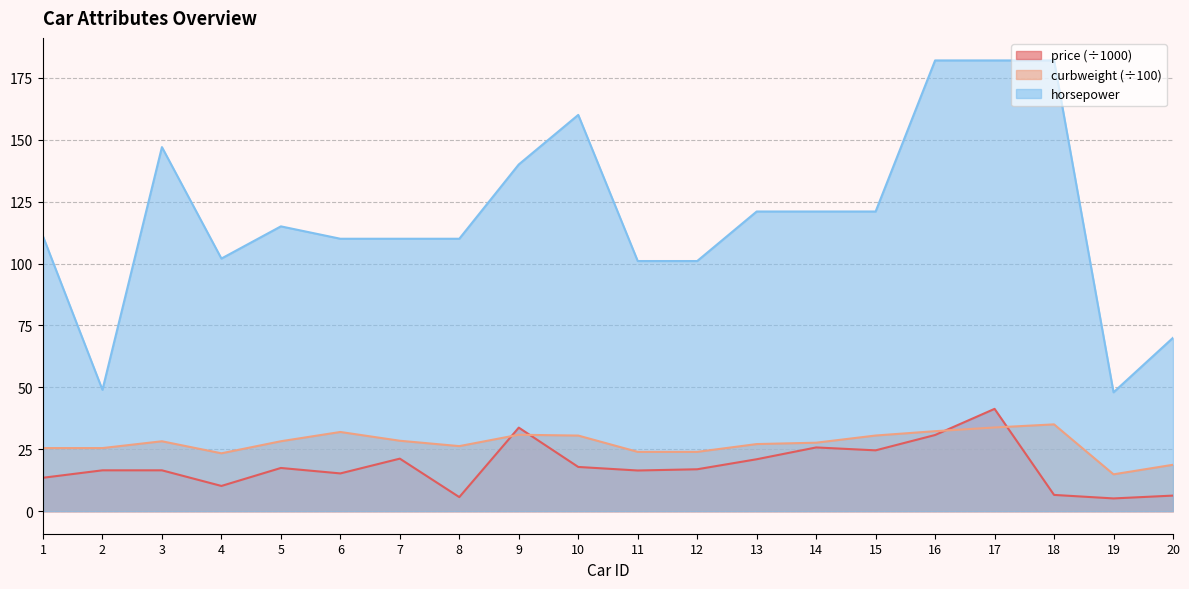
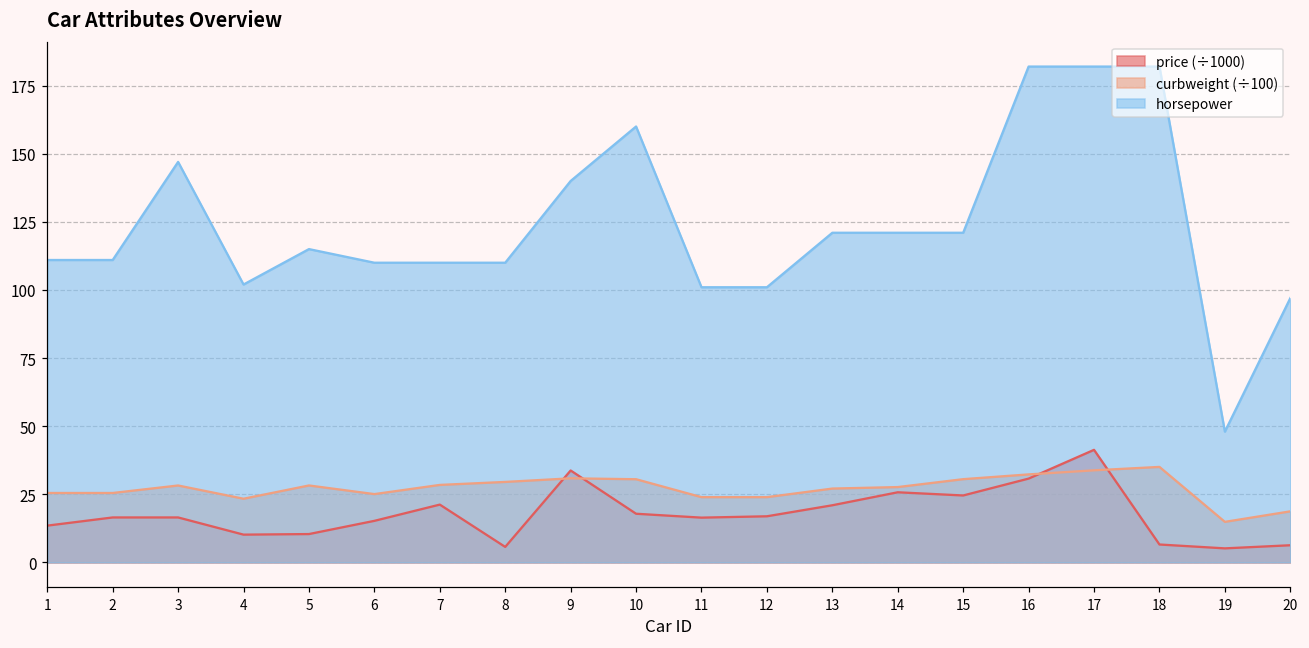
  {
    "price (÷1000)": {
      "1": 13,
      "2": 17,
      "3": 17,
      "4": 10,
-     "5": 17,
+     "5": 10,
      "6": 15,
      "7": 21,
      "8": 6,
      "9": 34,
      "10": 18,
      "11": 16,
      "12": 17,
      "13": 21,
      "14": 26,
      "15": 25,
      "16": 31,
      "17": 41,
      "18": 7,
      "19": 5,
      "20": 6
    },
    "curbweight (÷100)": {
      "1": 25,
      "2": 25,
      "3": 28,
      "4": 23,
      "5": 28,
-     "6": 32,
+     "6": 25,
      "7": 28,
-     "8": 26,
+     "8": 30,
      "9": 31,
      "10": 31,
      "11": 24,
      "12": 24,
      "13": 27,
      "14": 28,
      "15": 31,
      "16": 32,
      "17": 34,
      "18": 35,
      "19": 15,
      "20": 19
    },
    "horsepower": {
      "1": 111,
-     "2": 49,
+     "2": 111,
      "3": 147,
      "4": 102,
      "5": 115,
      "6": 110,
      "7": 110,
      "8": 110,
      "9": 140,
      "10": 160,
      "11": 101,
      "12": 101,
      "13": 121,
      "14": 121,
      "15": 121,
      "16": 182,
      "17": 182,
      "19": 48,
-     "20": 70
+     "20": 97
    }
  }
